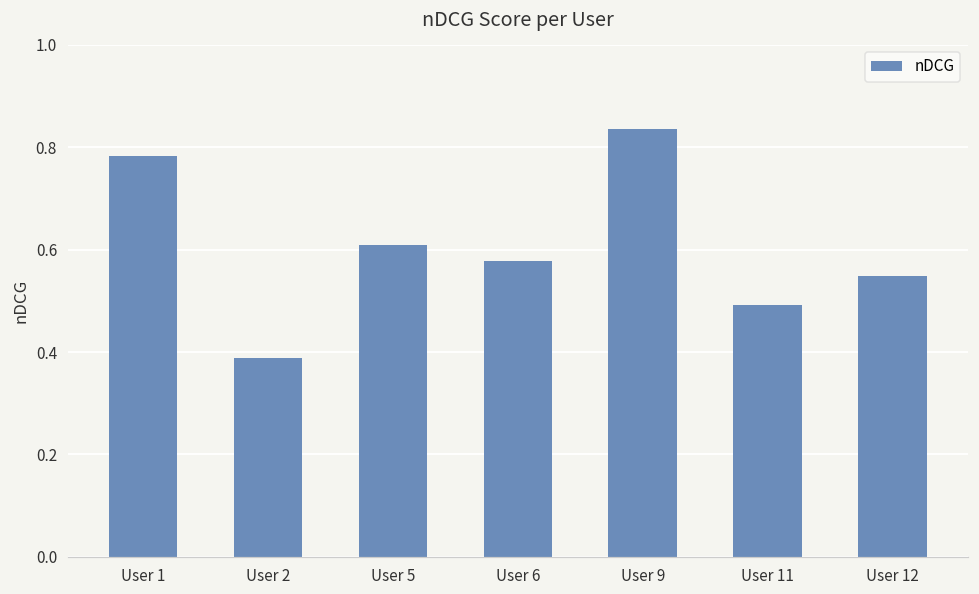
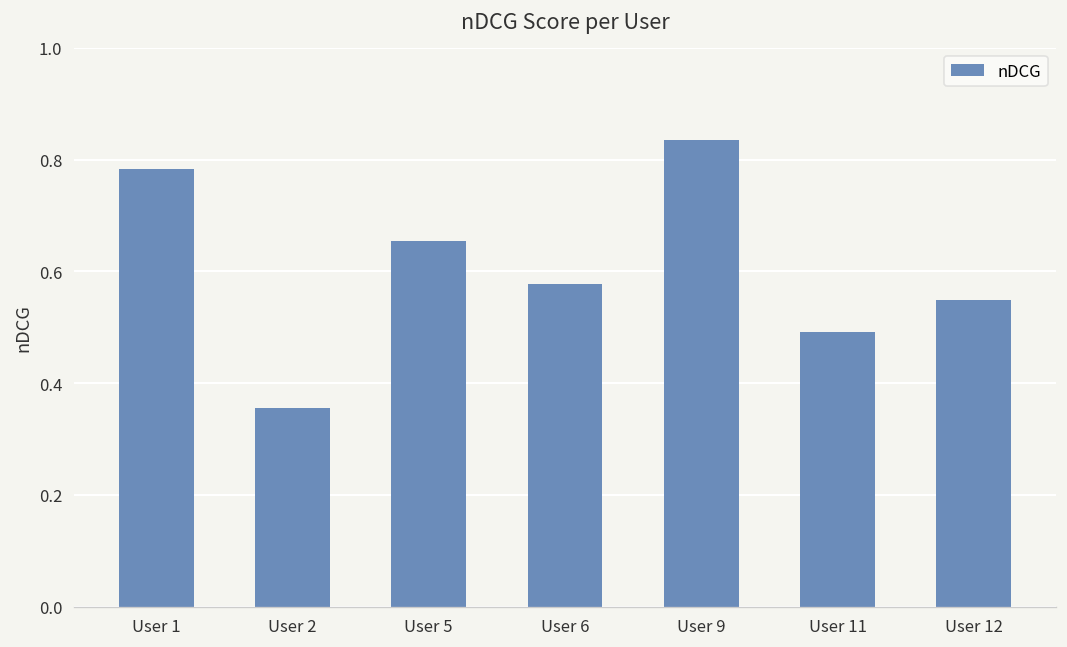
  {
    "User 1": 0.78,
-   "User 2": 0.39,
-   "User 5": 0.61,
+   "User 2": 0.36,
+   "User 5": 0.65,
    "User 6": 0.58,
    "User 9": 0.83,
    "User 11": 0.49,
    "User 12": 0.55
  }
